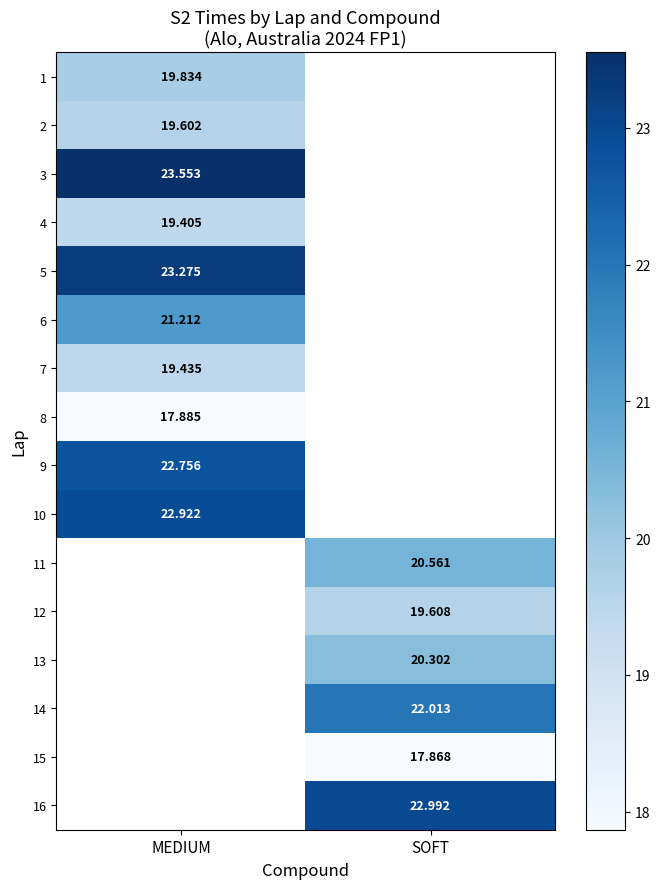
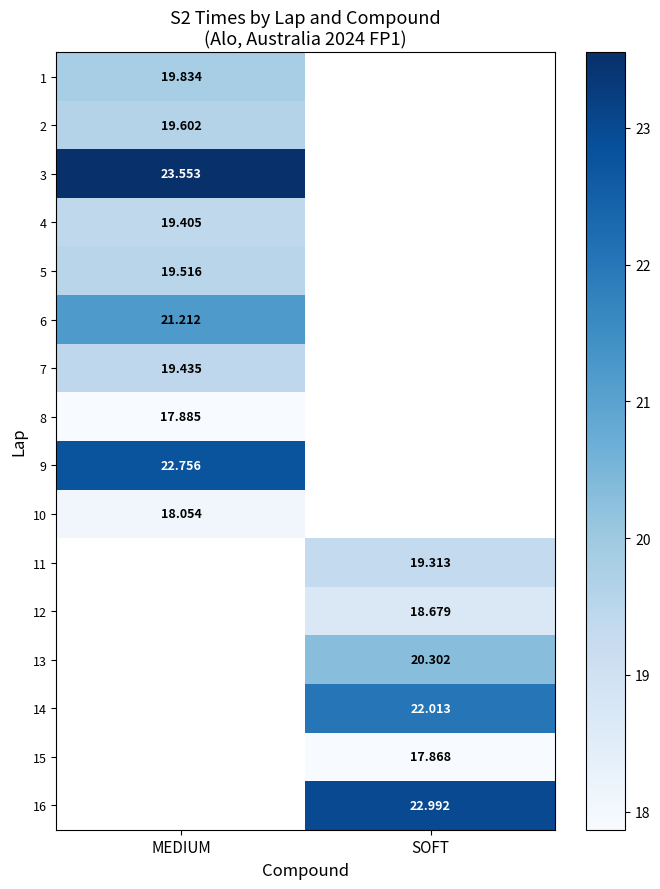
  {
    "1": {
      "MEDIUM": 19.834
    },
    "2": {
      "MEDIUM": 19.602
    },
    "3": {
      "MEDIUM": 23.553
    },
    "4": {
      "MEDIUM": 19.405
    },
    "5": {
-     "MEDIUM": 23.275
+     "MEDIUM": 19.516
    },
    "6": {
      "MEDIUM": 21.212
    },
    "7": {
      "MEDIUM": 19.435
    },
    "8": {
      "MEDIUM": 17.885
    },
    "9": {
      "MEDIUM": 22.756
    },
    "10": {
-     "MEDIUM": 22.922
+     "MEDIUM": 18.054
    },
    "11": {
-     "SOFT": 20.561
+     "SOFT": 19.313
    },
    "12": {
-     "SOFT": 19.608
+     "SOFT": 18.679
    },
    "13": {
      "SOFT": 20.302
    },
    "14": {
      "SOFT": 22.013
    },
    "15": {
      "SOFT": 17.868
    },
    "16": {
      "SOFT": 22.992
    }
  }
